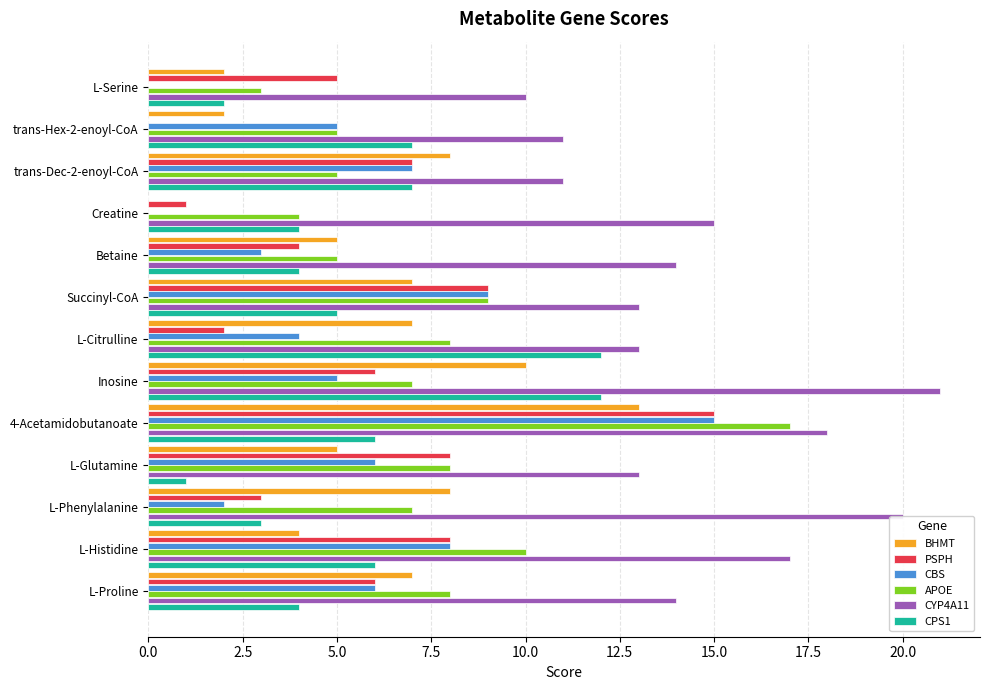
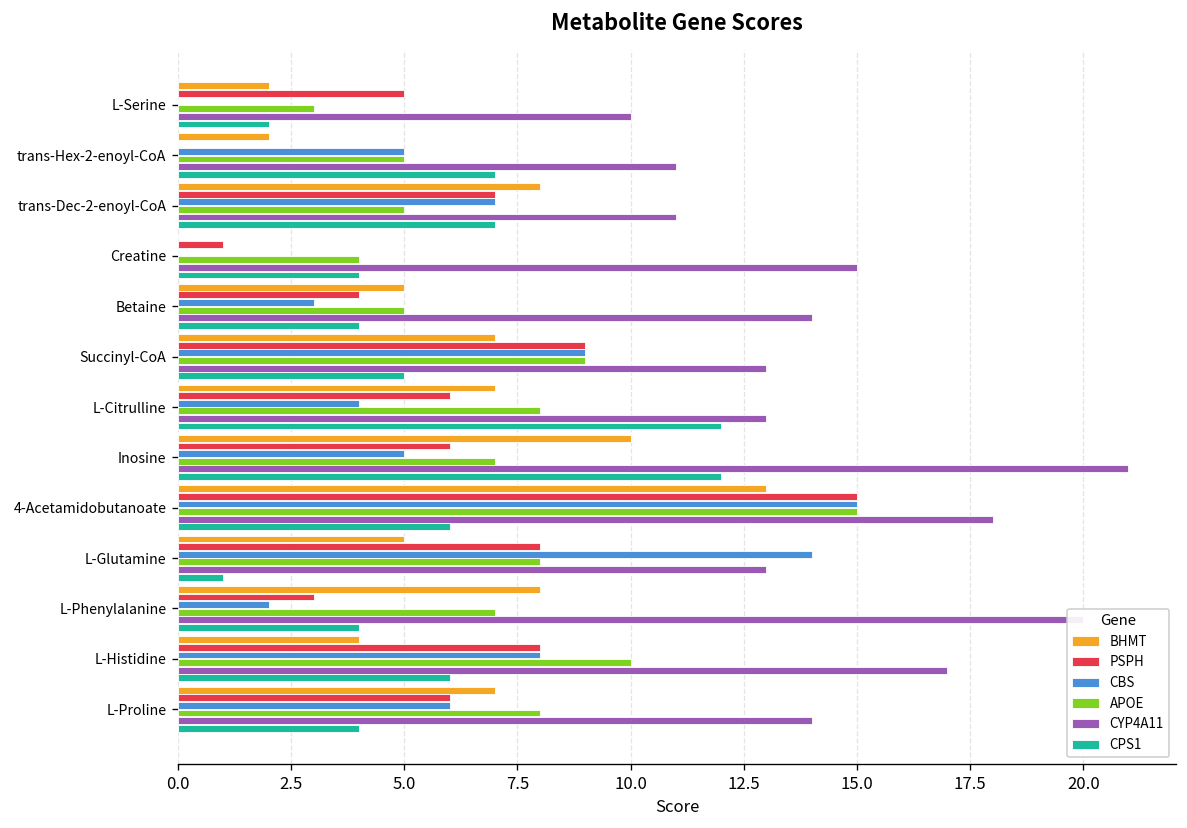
  {
    "BHMT": {
      "L-Serine": 2,
      "trans-Hex-2-enoyl-CoA": 2,
      "trans-Dec-2-enoyl-CoA": 8,
      "Creatine": 0,
      "Betaine": 5,
      "Succinyl-CoA": 7,
      "L-Citrulline": 7,
      "Inosine": 10,
      "4-Acetamidobutanoate": 13,
      "L-Glutamine": 5,
      "L-Phenylalanine": 8,
      "L-Histidine": 4,
      "L-Proline": 7
    },
    "PSPH": {
      "L-Serine": 5,
      "trans-Hex-2-enoyl-CoA": 0,
      "trans-Dec-2-enoyl-CoA": 7,
      "Creatine": 1,
      "Betaine": 4,
      "Succinyl-CoA": 9,
-     "L-Citrulline": 2,
+     "L-Citrulline": 6,
      "Inosine": 6,
      "4-Acetamidobutanoate": 15,
      "L-Glutamine": 8,
      "L-Phenylalanine": 3,
      "L-Histidine": 8,
      "L-Proline": 6
    },
    "CBS": {
      "L-Serine": 0,
      "trans-Hex-2-enoyl-CoA": 5,
      "trans-Dec-2-enoyl-CoA": 7,
      "Creatine": 0,
      "Betaine": 3,
      "Succinyl-CoA": 9,
      "L-Citrulline": 4,
      "Inosine": 5,
      "4-Acetamidobutanoate": 15,
-     "L-Glutamine": 6,
+     "L-Glutamine": 14,
      "L-Phenylalanine": 2,
      "L-Histidine": 8,
      "L-Proline": 6
    },
    "APOE": {
      "L-Serine": 3,
      "trans-Hex-2-enoyl-CoA": 5,
      "trans-Dec-2-enoyl-CoA": 5,
      "Creatine": 4,
      "Betaine": 5,
      "Succinyl-CoA": 9,
      "L-Citrulline": 8,
      "Inosine": 7,
-     "4-Acetamidobutanoate": 17,
+     "4-Acetamidobutanoate": 15,
      "L-Glutamine": 8,
      "L-Phenylalanine": 7,
      "L-Histidine": 10,
      "L-Proline": 8
    },
    "CYP4A11": {
      "L-Serine": 10,
      "trans-Hex-2-enoyl-CoA": 11,
      "trans-Dec-2-enoyl-CoA": 11,
      "Creatine": 15,
      "Betaine": 14,
      "Succinyl-CoA": 13,
      "L-Citrulline": 13,
      "Inosine": 21,
      "4-Acetamidobutanoate": 18,
      "L-Glutamine": 13,
      "L-Histidine": 17,
      "L-Proline": 14
    },
    "CPS1": {
      "L-Serine": 2,
      "trans-Hex-2-enoyl-CoA": 7,
      "trans-Dec-2-enoyl-CoA": 7,
      "Creatine": 4,
      "Betaine": 4,
      "Succinyl-CoA": 5,
      "L-Citrulline": 12,
      "Inosine": 12,
      "4-Acetamidobutanoate": 6,
      "L-Glutamine": 1,
-     "L-Phenylalanine": 3,
+     "L-Phenylalanine": 4,
      "L-Histidine": 6,
      "L-Proline": 4
    }
  }
